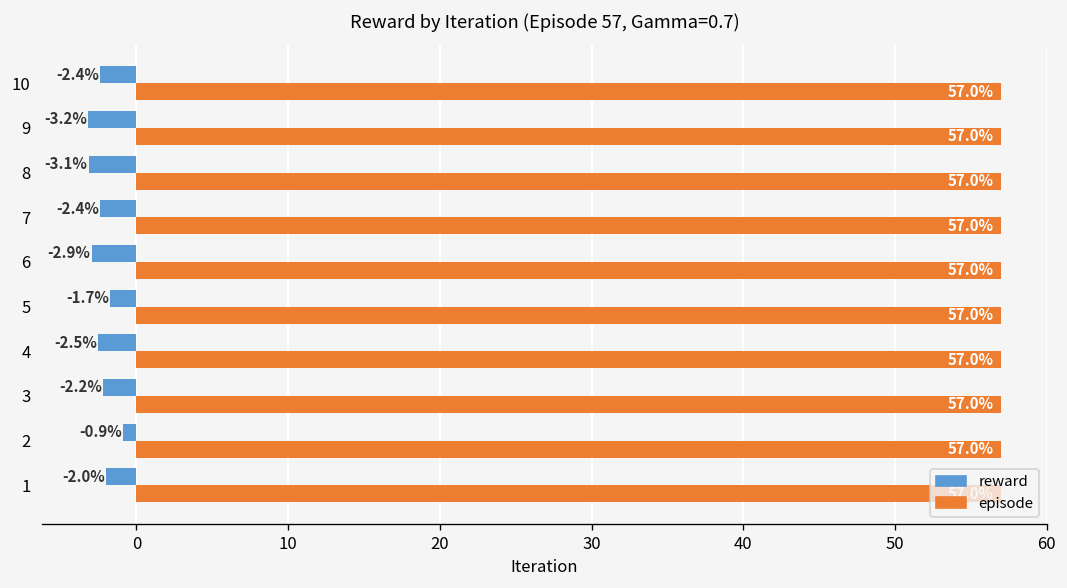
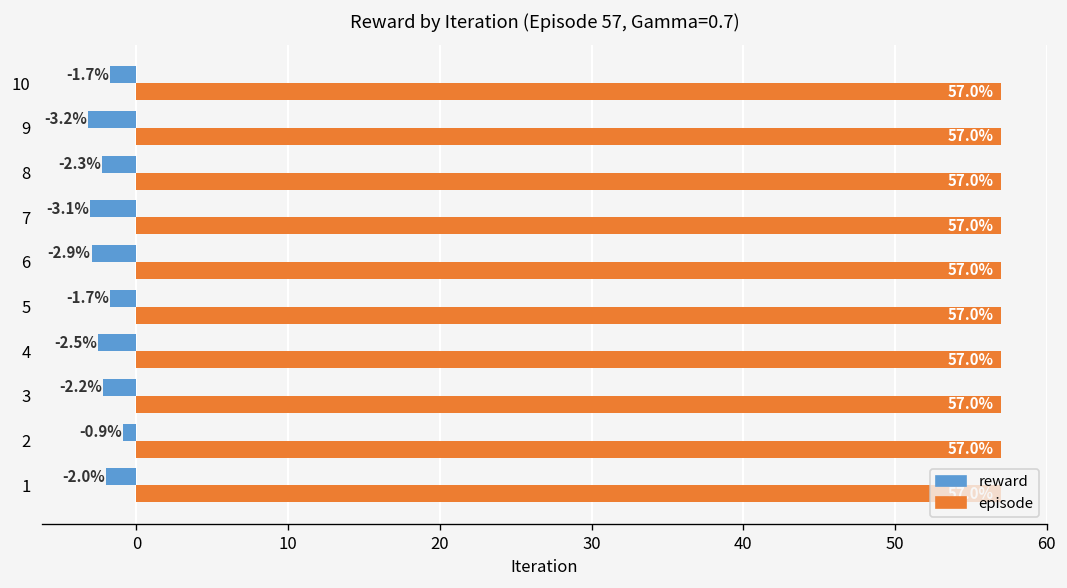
  {
    "reward": {
-     "10": "-2.4%",
+     "10": "-1.7%",
      "9": "-3.2%",
-     "8": "-3.1%",
-     "7": "-2.4%",
+     "8": "-2.3%",
+     "7": "-3.1%",
      "6": "-2.9%",
      "5": "-1.7%",
      "4": "-2.5%",
      "3": "-2.2%",
      "2": "-0.9%",
      "1": "-2.0%"
    },
    "episode": {
      "10": "57.0%",
      "9": "57.0%",
      "8": "57.0%",
      "7": "57.0%",
      "6": "57.0%",
      "5": "57.0%",
      "4": "57.0%",
      "3": "57.0%",
      "2": "57.0%"
    }
  }
